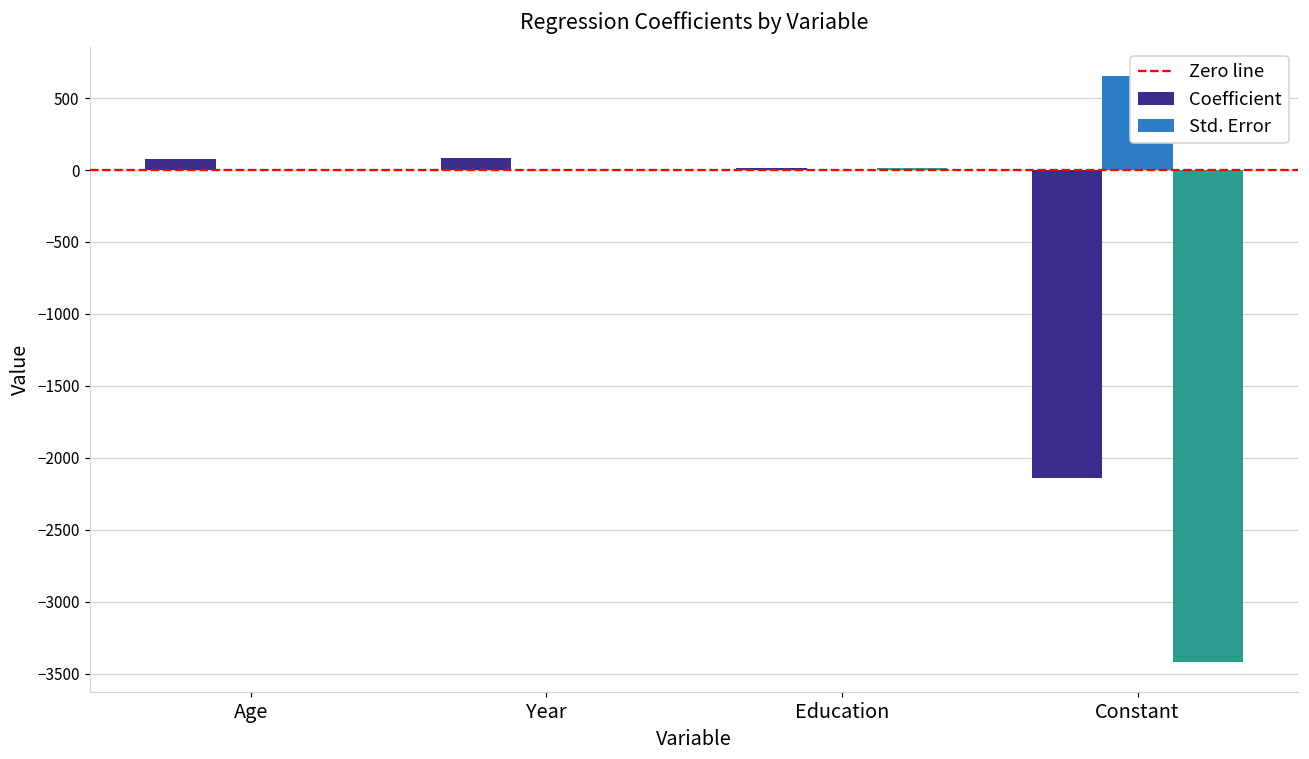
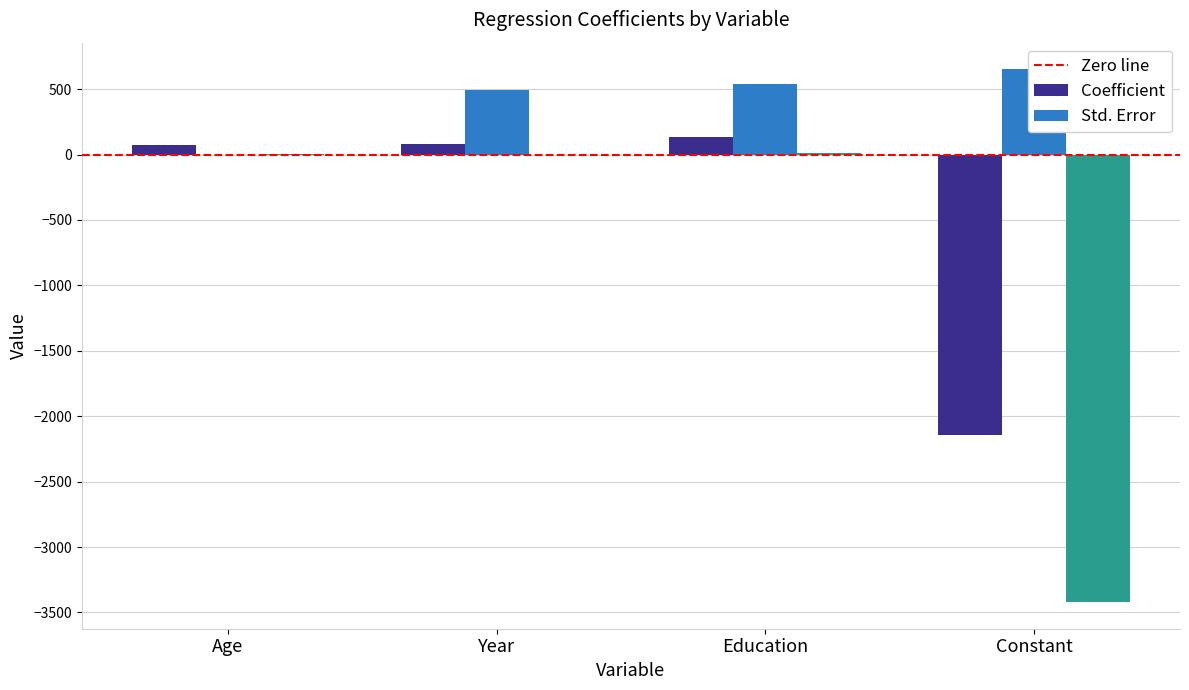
  {
    "Coefficient": {
      "Age": 70,
      "Year": 80,
-     "Education": 20,
+     "Education": 130,
      "Constant": -2140
    },
    "Std. Error": {
-     "Year": 0,
-     "Education": 0
+     "Year": 500,
+     "Education": 540
    }
  }
